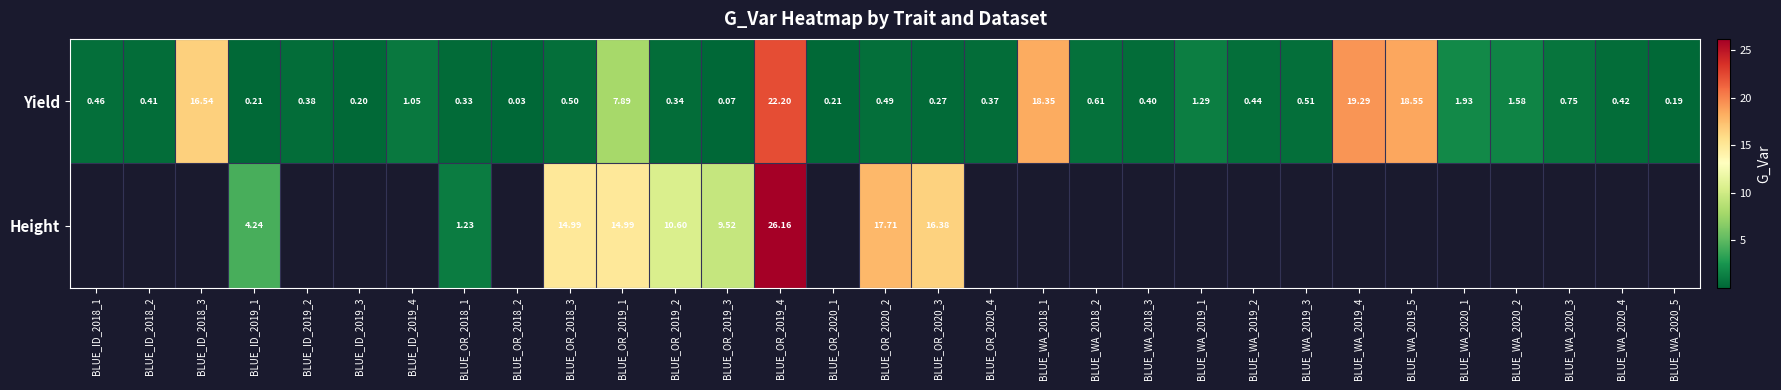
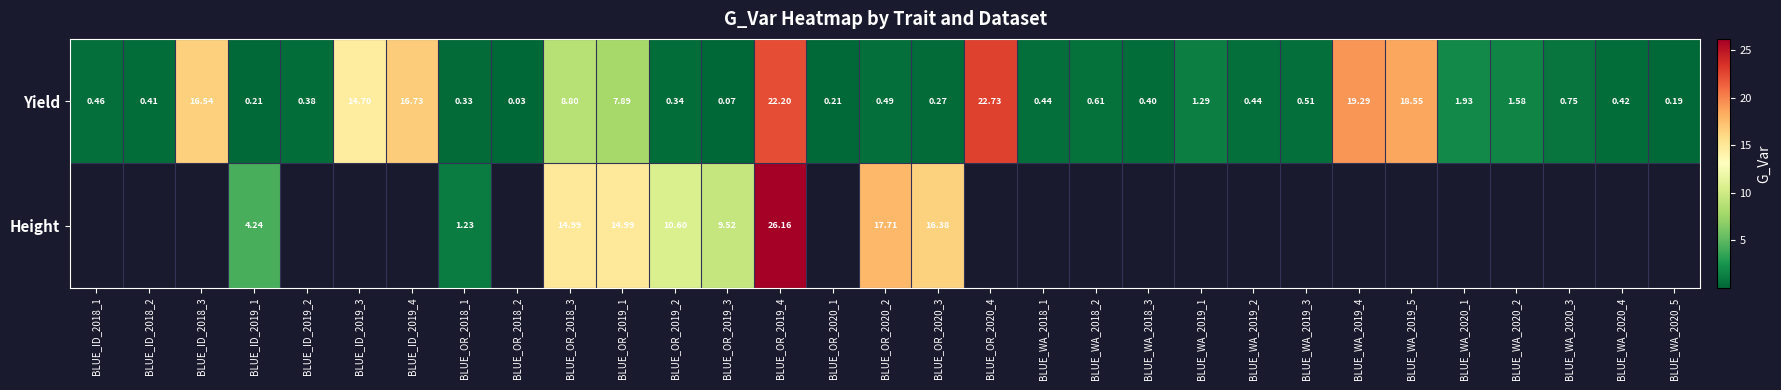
  {
    "Yield": {
      "BLUE_ID_2018_1": 0.46,
      "BLUE_ID_2018_2": 0.41,
      "BLUE_ID_2018_3": 16.54,
      "BLUE_ID_2019_1": 0.21,
      "BLUE_ID_2019_2": 0.38,
-     "BLUE_ID_2019_3": 0.20,
-     "BLUE_ID_2019_4": 1.05,
+     "BLUE_ID_2019_3": 14.70,
+     "BLUE_ID_2019_4": 16.73,
      "BLUE_OR_2018_1": 0.33,
      "BLUE_OR_2018_2": 0.03,
-     "BLUE_OR_2018_3": 0.50,
+     "BLUE_OR_2018_3": 8.80,
      "BLUE_OR_2019_1": 7.89,
      "BLUE_OR_2019_2": 0.34,
      "BLUE_OR_2019_3": 0.07,
      "BLUE_OR_2019_4": 22.20,
      "BLUE_OR_2020_1": 0.21,
      "BLUE_OR_2020_2": 0.49,
      "BLUE_OR_2020_3": 0.27,
-     "BLUE_OR_2020_4": 0.37,
-     "BLUE_WA_2018_1": 18.35,
+     "BLUE_OR_2020_4": 22.73,
+     "BLUE_WA_2018_1": 0.44,
      "BLUE_WA_2018_2": 0.61,
      "BLUE_WA_2018_3": 0.40,
      "BLUE_WA_2019_1": 1.29,
      "BLUE_WA_2019_2": 0.44,
      "BLUE_WA_2019_3": 0.51,
      "BLUE_WA_2019_4": 19.29,
      "BLUE_WA_2019_5": 18.55,
      "BLUE_WA_2020_1": 1.93,
      "BLUE_WA_2020_2": 1.58,
      "BLUE_WA_2020_3": 0.75,
      "BLUE_WA_2020_4": 0.42,
      "BLUE_WA_2020_5": 0.19
    },
    "Height": {
      "BLUE_ID_2019_1": 4.24,
      "BLUE_OR_2018_1": 1.23,
      "BLUE_OR_2018_3": 14.99,
      "BLUE_OR_2019_1": 14.99,
      "BLUE_OR_2019_2": 10.60,
      "BLUE_OR_2019_3": 9.52,
      "BLUE_OR_2019_4": 26.16,
      "BLUE_OR_2020_2": 17.71,
      "BLUE_OR_2020_3": 16.38
    }
  }
